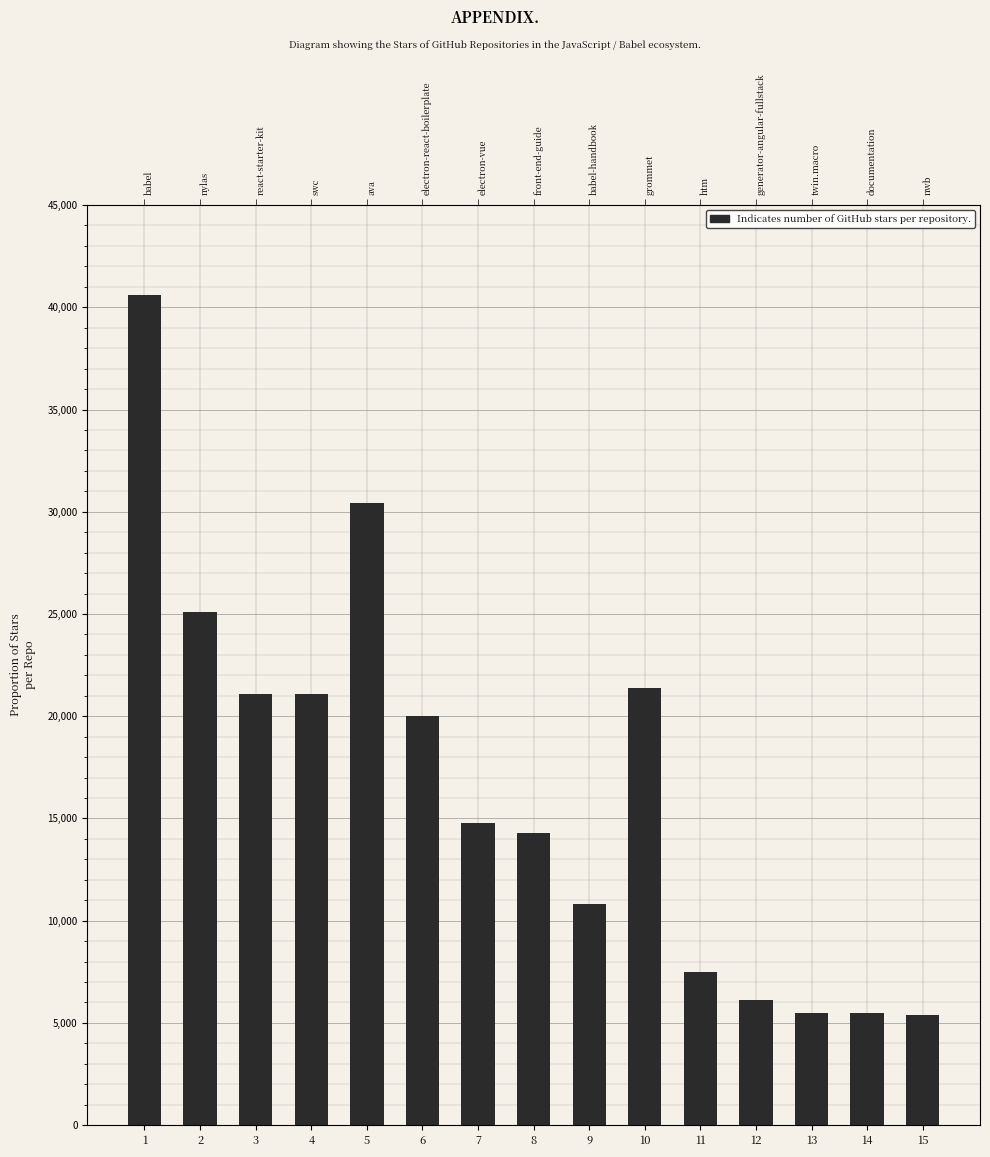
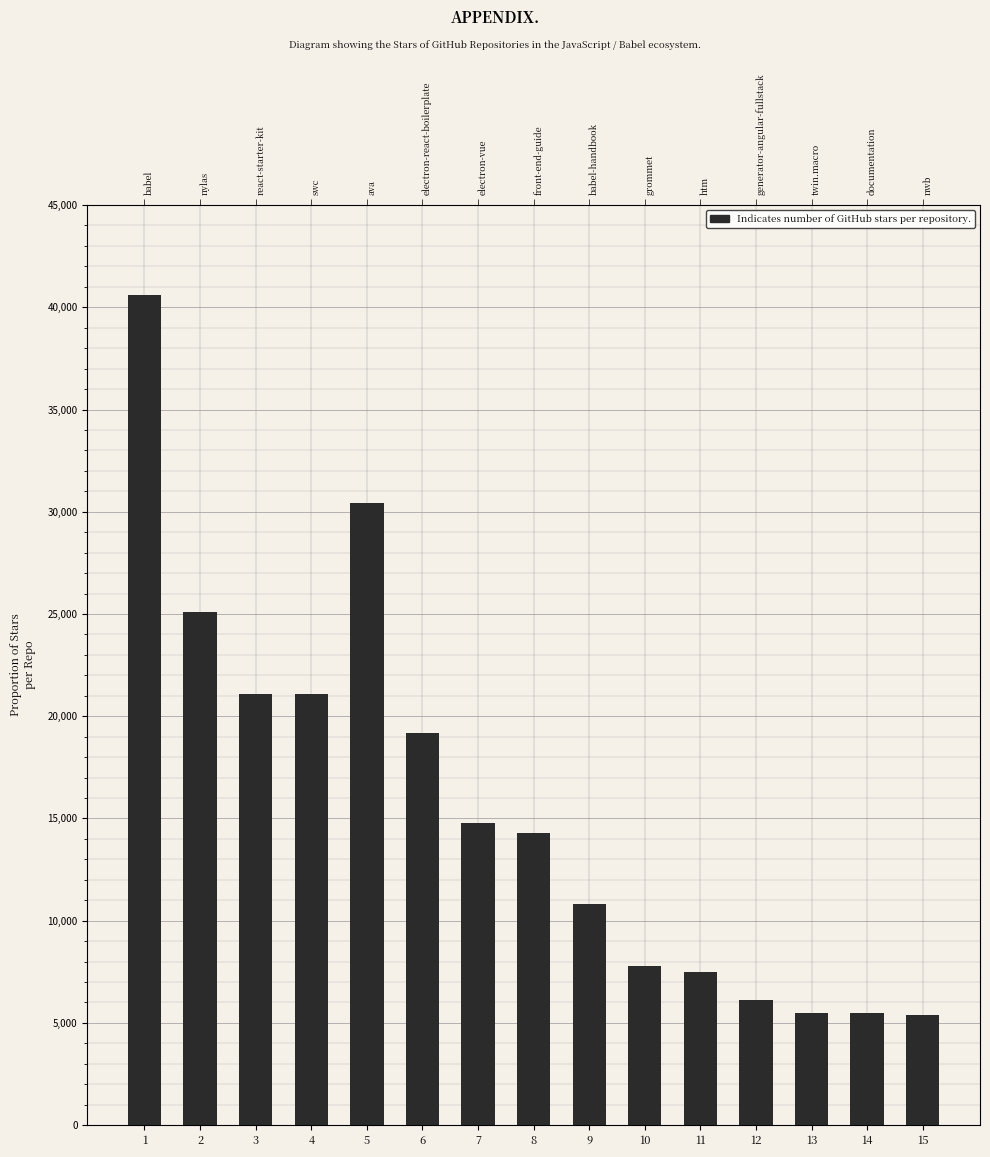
  {
    "1": "40,600",
    "2": "25,100",
    "3": "21,100",
    "4": "21,100",
    "5": "30,400",
-   "6": "20,000",
+   "6": "19,200",
    "7": "14,800",
    "8": "14,300",
    "9": "10,800",
-   "10": "21,400",
+   "10": "7,800",
    "11": "7,500",
    "12": "6,100",
    "13": "5,500",
    "14": "5,500",
    "15": "5,400"
  }
